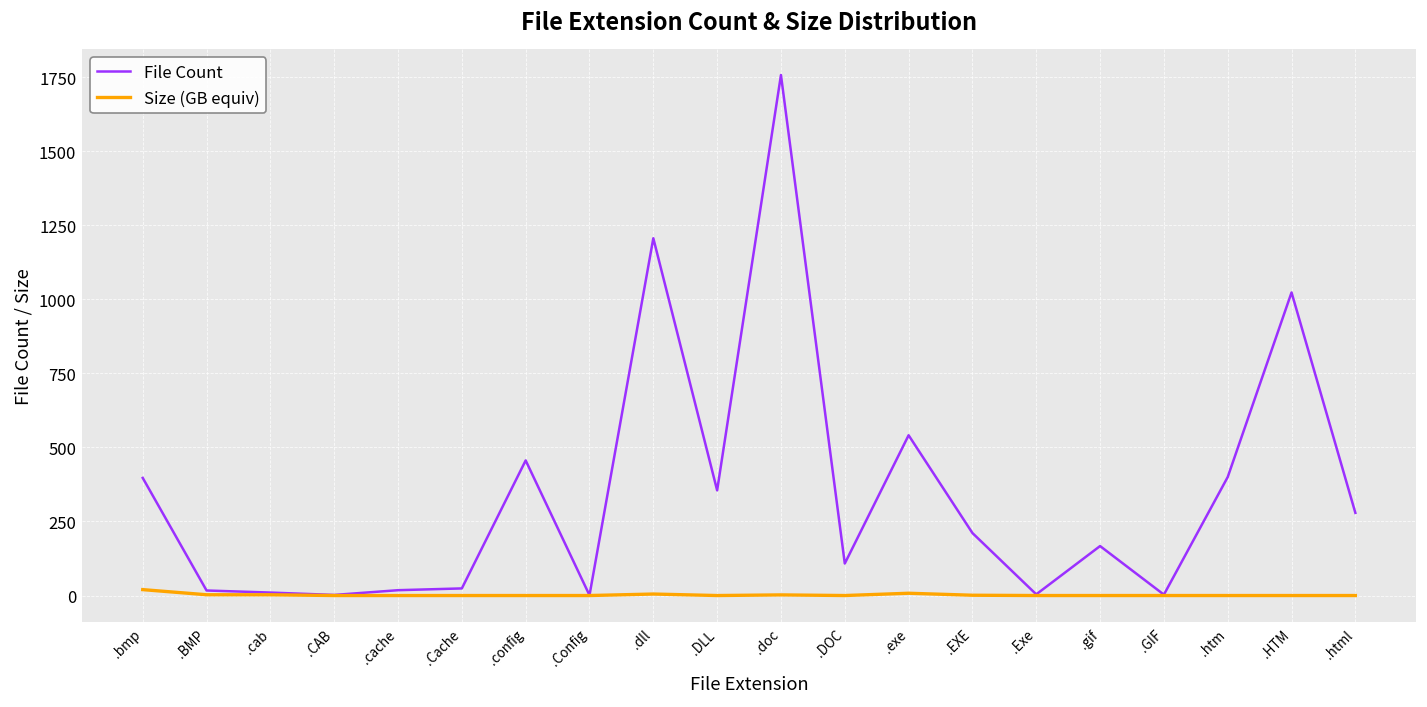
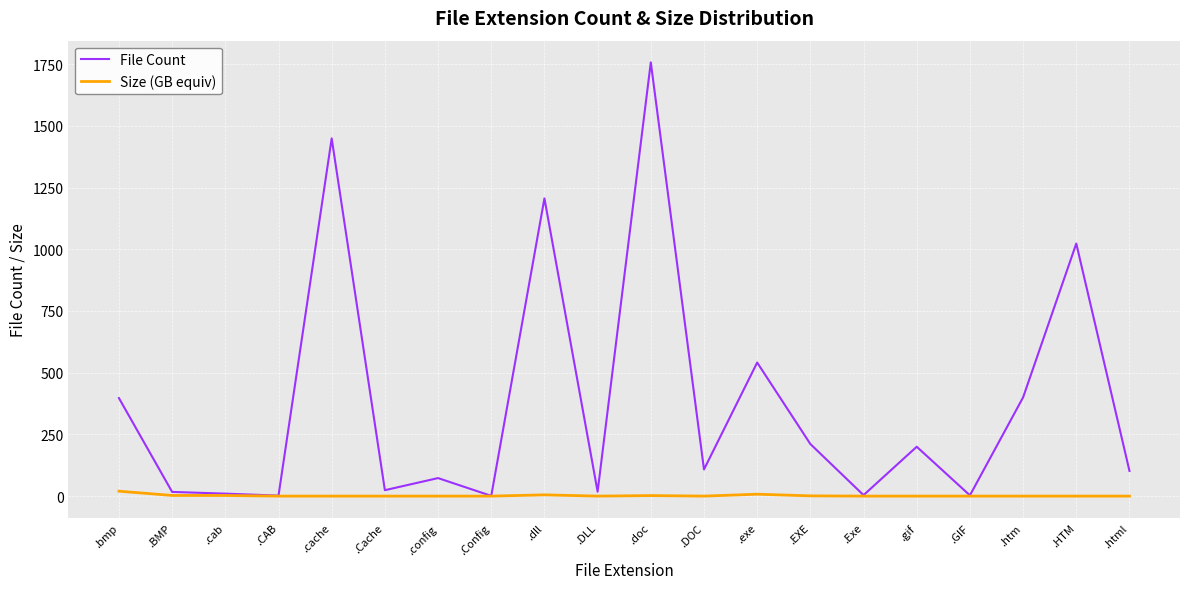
  {
    "File Count": {
      ".bmp": 400,
      ".BMP": 20,
-     ".cache": 20,
+     ".cache": 1450,
      ".Cache": 20,
-     ".config": 460,
+     ".config": 70,
      ".dll": 1210,
-     ".DLL": 360,
+     ".DLL": 20,
      ".doc": 1760,
      ".DOC": 110,
      ".exe": 540,
      ".EXE": 210,
-     ".gif": 170,
+     ".gif": 200,
      ".htm": 400,
      ".HTM": 1020,
-     ".html": 280
+     ".html": 100
    },
    "Size (GB equiv)": {
      ".bmp": 20,
      ".BMP": 0,
      ".cache": 0,
      ".Cache": 0,
      ".config": 0,
      ".dll": 10,
      ".DLL": 0,
      ".doc": 0,
      ".DOC": 0,
      ".exe": 10,
      ".EXE": 0,
      ".gif": 0,
      ".htm": 0,
      ".HTM": 0,
      ".html": 0
    }
  }
